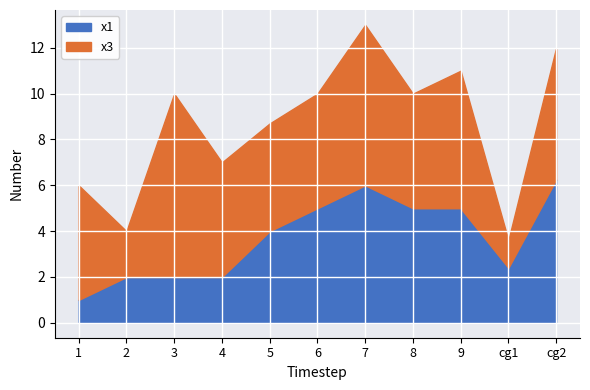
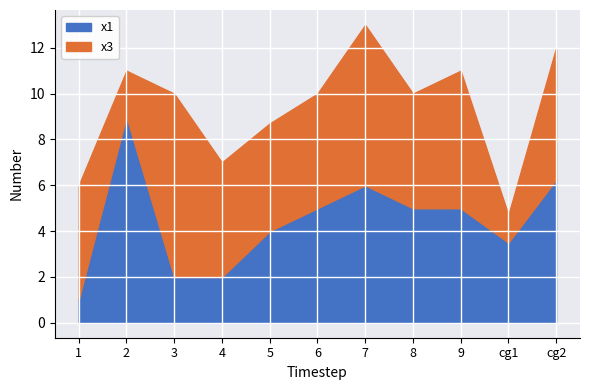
  {
    "x1": {
      "1": 1.0,
-     "2": 2,
+     "2": 9,
      "3": 2.0,
      "4": 2.0,
      "5": 4.0,
      "6": 5.0,
      "7": 6.0,
      "8": 5.0,
      "9": 5.0,
-     "cg1": 2.4,
+     "cg1": 3.5,
      "cg2": 6.3
    },
    "x3": {
      "1": 5.0,
      "2": 2.0,
      "3": 8.0,
      "4": 5.0,
      "5": 4.7,
      "6": 5.0,
      "7": 7.0,
      "8": 5.0,
      "9": 6.0,
      "cg1": 1.2,
      "cg2": 5.8
    }
  }
